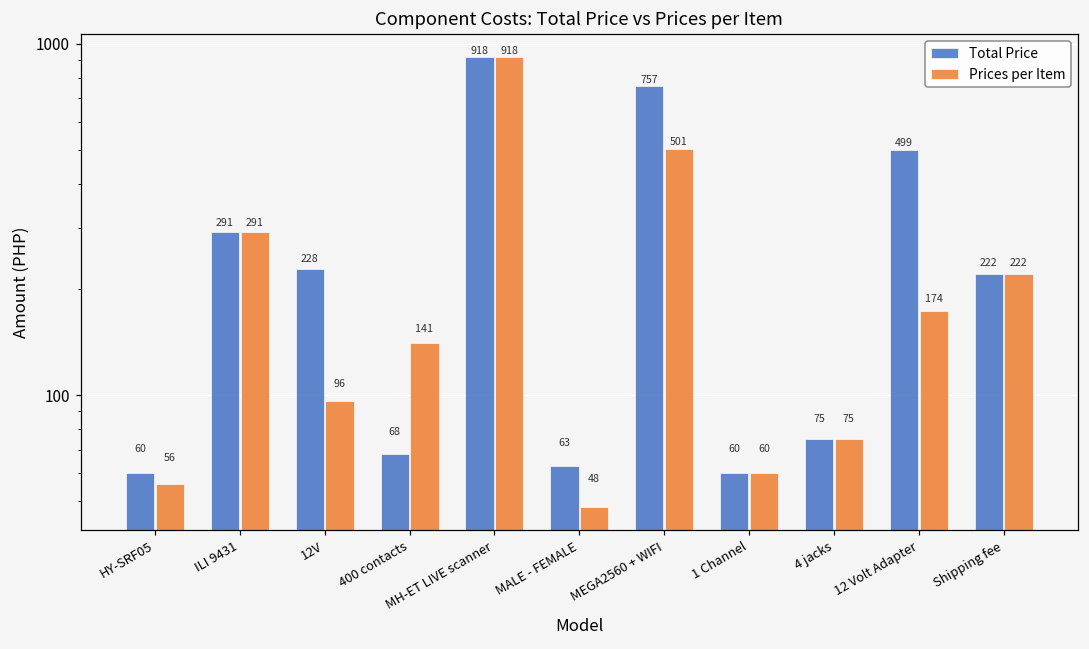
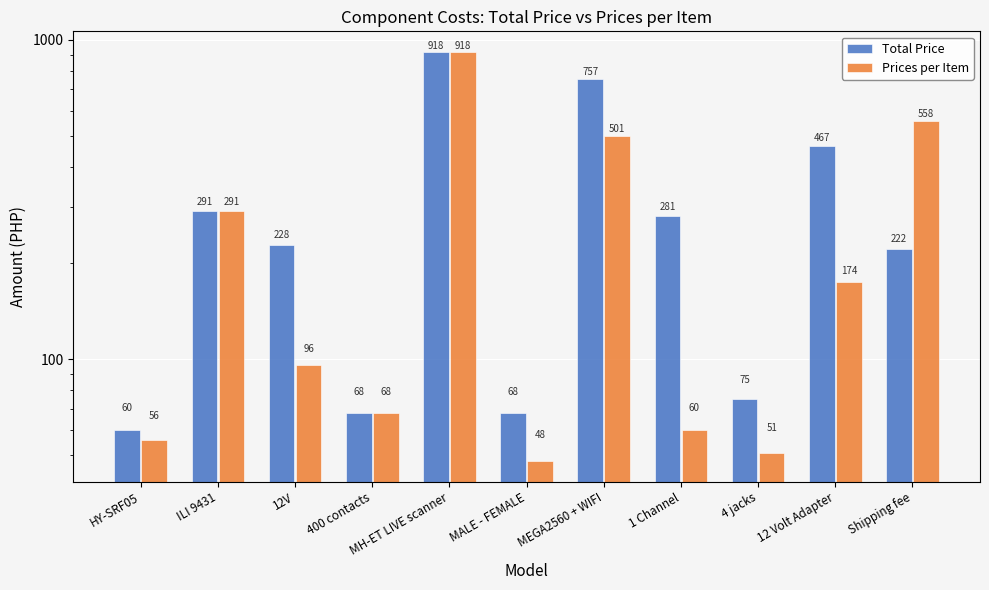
  {
    "Total Price": {
      "HY-SRF05": 60,
      "ILI 9431": 291,
      "12V": 228,
      "400 contacts": 68,
      "MH-ET LIVE scanner": 918,
-     "MALE - FEMALE": 63,
+     "MALE - FEMALE": 68,
      "MEGA2560 + WIFI": 757,
-     "1 Channel": 60,
+     "1 Channel": 281,
      "4 jacks": 75,
-     "12 Volt Adapter": 499,
+     "12 Volt Adapter": 467,
      "Shipping fee": 222
    },
    "Prices per Item": {
      "HY-SRF05": 56,
      "ILI 9431": 291,
      "12V": 96,
-     "400 contacts": 141,
+     "400 contacts": 68,
      "MH-ET LIVE scanner": 918,
      "MALE - FEMALE": 48,
      "MEGA2560 + WIFI": 501,
      "1 Channel": 60,
-     "4 jacks": 75,
+     "4 jacks": 51,
      "12 Volt Adapter": 174,
-     "Shipping fee": 222
+     "Shipping fee": 558
    }
  }
